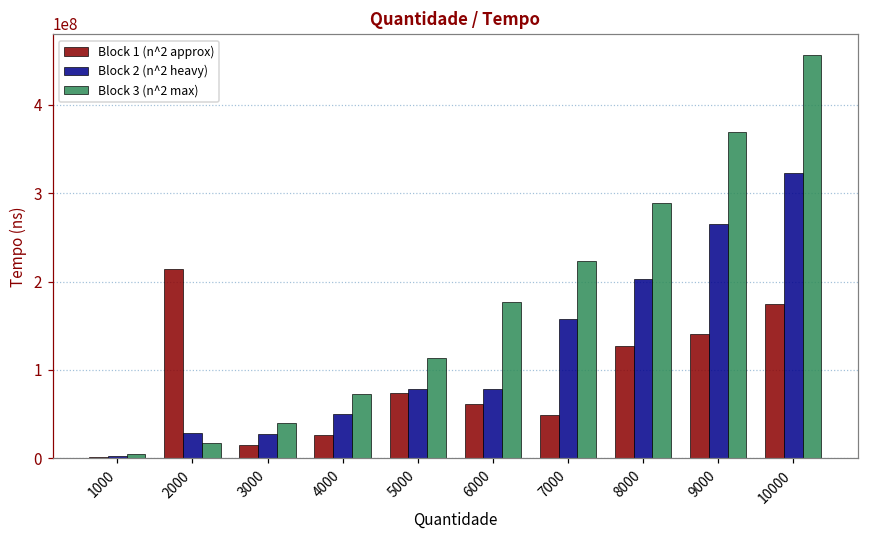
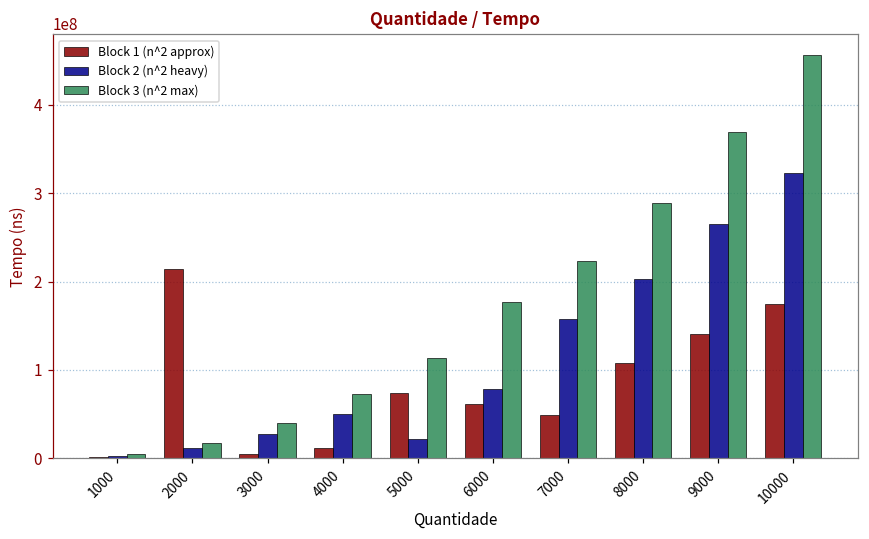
  {
    "Block 1 (n^2 approx)": {
      "2000": 210000000,
-     "3000": 20000000,
-     "4000": 30000000,
+     "3000": 10000000,
+     "4000": 10000000,
      "5000": 70000000,
      "6000": 60000000,
      "7000": 50000000,
-     "8000": 130000000,
+     "8000": 110000000,
      "9000": 140000000,
      "10000": 170000000
    },
    "Block 2 (n^2 heavy)": {
-     "2000": 30000000,
+     "2000": 10000000,
      "3000": 30000000,
      "4000": 50000000,
-     "5000": 80000000,
+     "5000": 20000000,
      "6000": 80000000,
      "7000": 160000000,
      "8000": 200000000,
      "9000": 270000000,
      "10000": 320000000
    },
    "Block 3 (n^2 max)": {
      "1000": 10000000,
      "2000": 20000000,
      "3000": 40000000,
      "4000": 70000000,
      "5000": 110000000,
      "6000": 180000000,
      "7000": 220000000,
      "8000": 290000000,
      "9000": 370000000,
      "10000": 460000000
    }
  }
